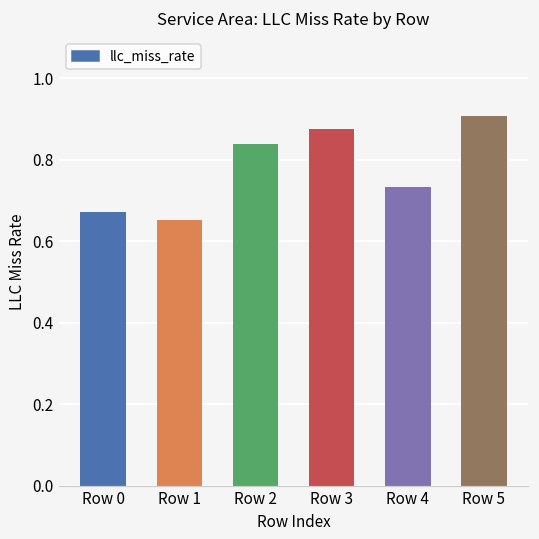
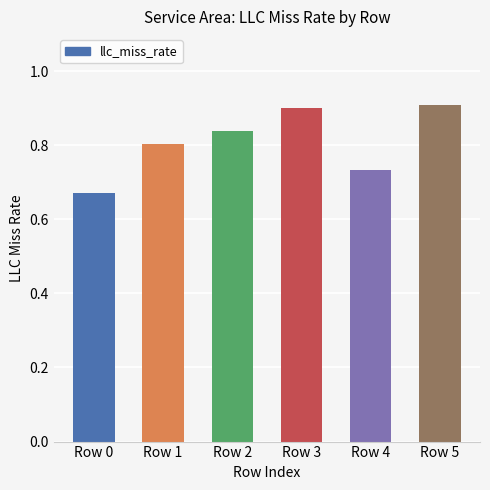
  {
    "Row 0": 0.67,
-   "Row 1": 0.65,
+   "Row 1": 0.80,
    "Row 2": 0.84,
-   "Row 3": 0.88,
+   "Row 3": 0.90,
    "Row 4": 0.73,
    "Row 5": 0.91
  }
